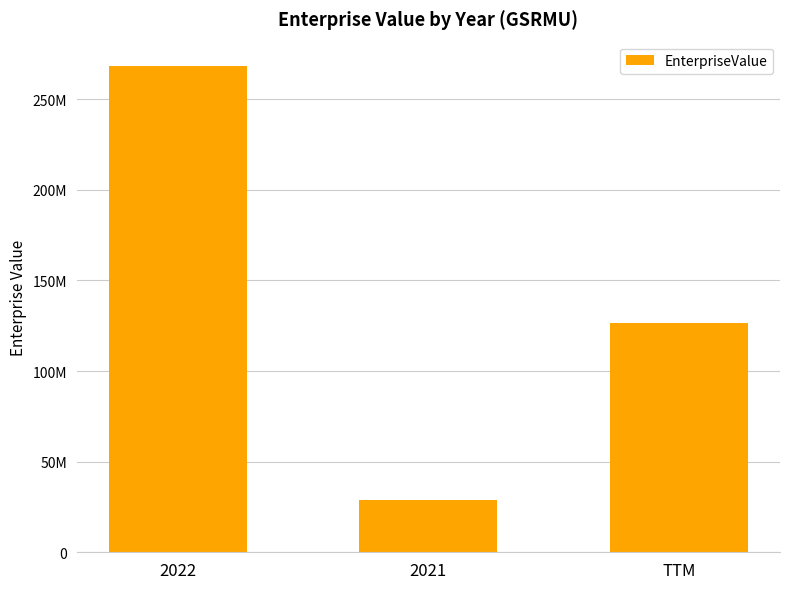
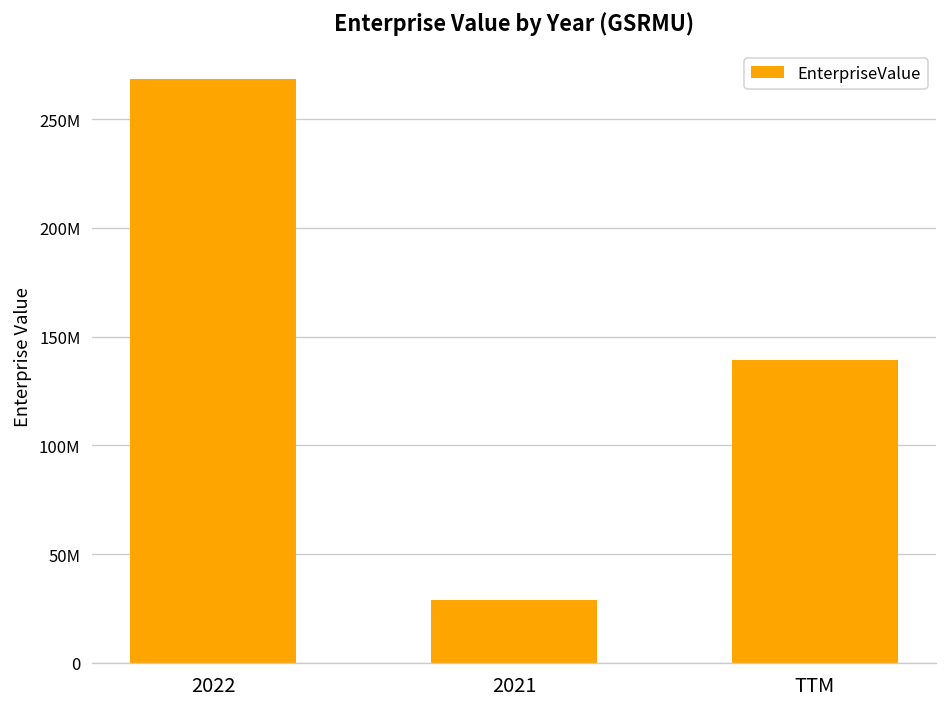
  {
    "2022": 268000000,
    "2021": 29000000,
-   "TTM": 126000000
+   "TTM": 139000000
  }
